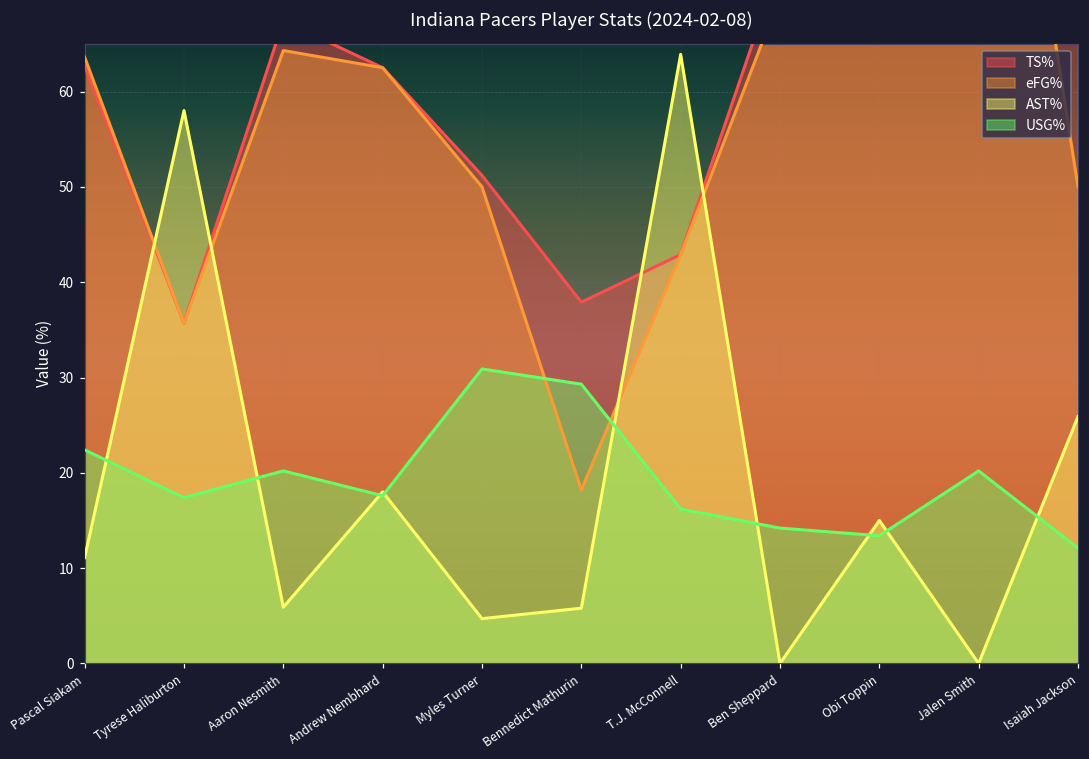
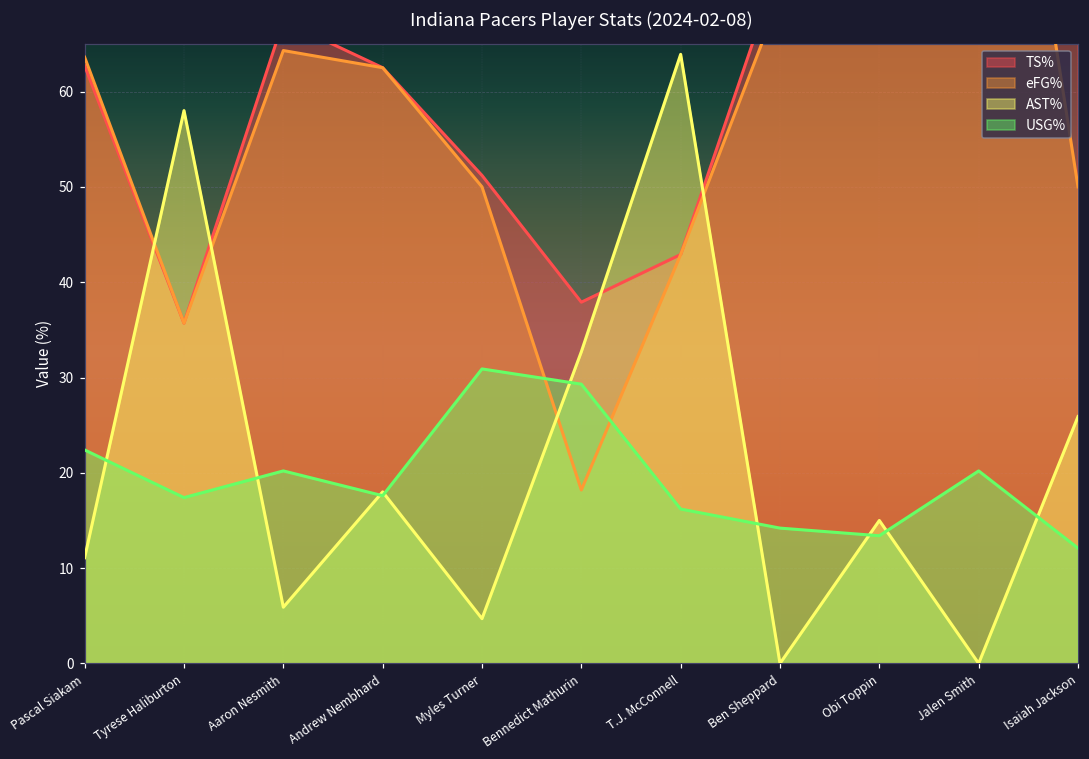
  {
    "AST%": {
      "Pascal Siakam": 11,
      "Tyrese Haliburton": 58,
      "Aaron Nesmith": 6,
      "Andrew Nembhard": 18,
      "Myles Turner": 5,
-     "Bennedict Mathurin": 6,
+     "Bennedict Mathurin": 33,
      "T.J. McConnell": 64,
      "Ben Sheppard": 0,
      "Obi Toppin": 15,
      "Jalen Smith": 0,
      "Isaiah Jackson": 26
    },
    "USG%": {
      "Pascal Siakam": 22,
      "Tyrese Haliburton": 17,
      "Aaron Nesmith": 20,
      "Andrew Nembhard": 18,
      "Myles Turner": 31,
      "Bennedict Mathurin": 29,
      "T.J. McConnell": 16,
      "Ben Sheppard": 14,
      "Obi Toppin": 13,
      "Jalen Smith": 20,
      "Isaiah Jackson": 12
    }
  }
